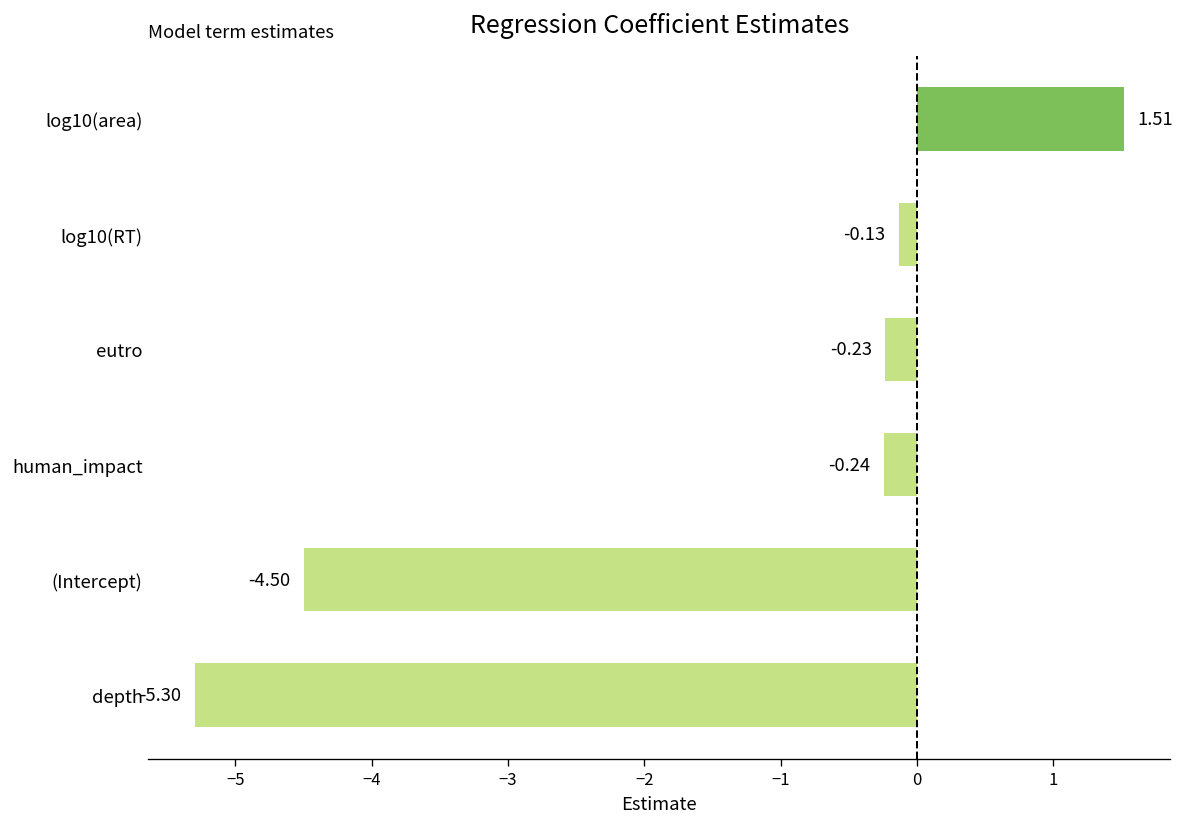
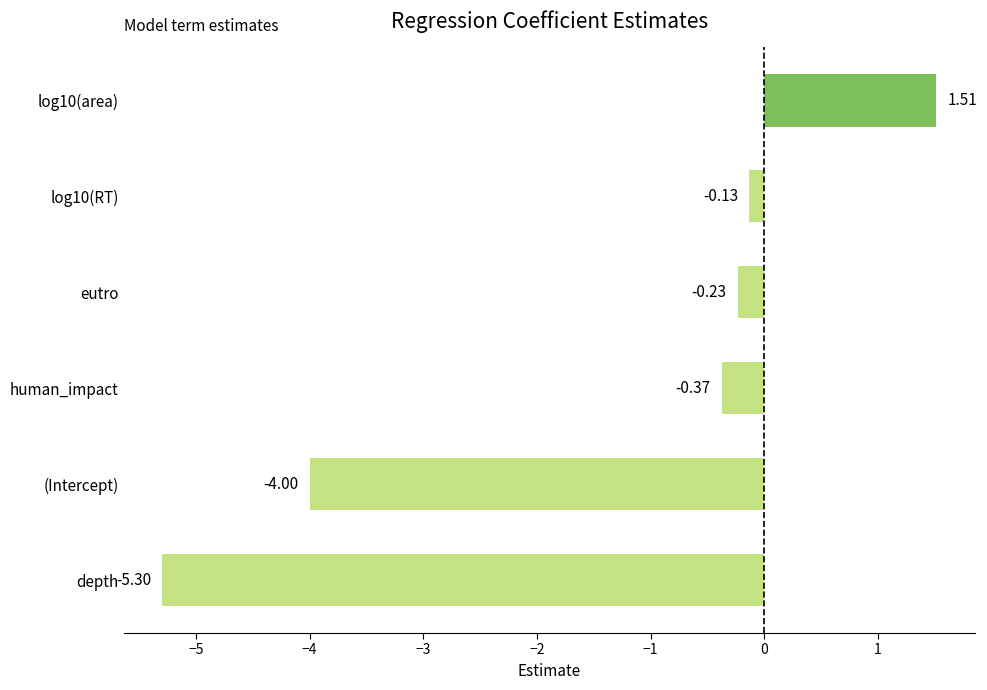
  {
    "log10(area)": 1.51,
    "log10(RT)": -0.13,
    "eutro": -0.23,
-   "human_impact": -0.24,
-   "(Intercept)": -4.50,
+   "human_impact": -0.37,
+   "(Intercept)": -4.00,
    "depth": -5.30
  }
